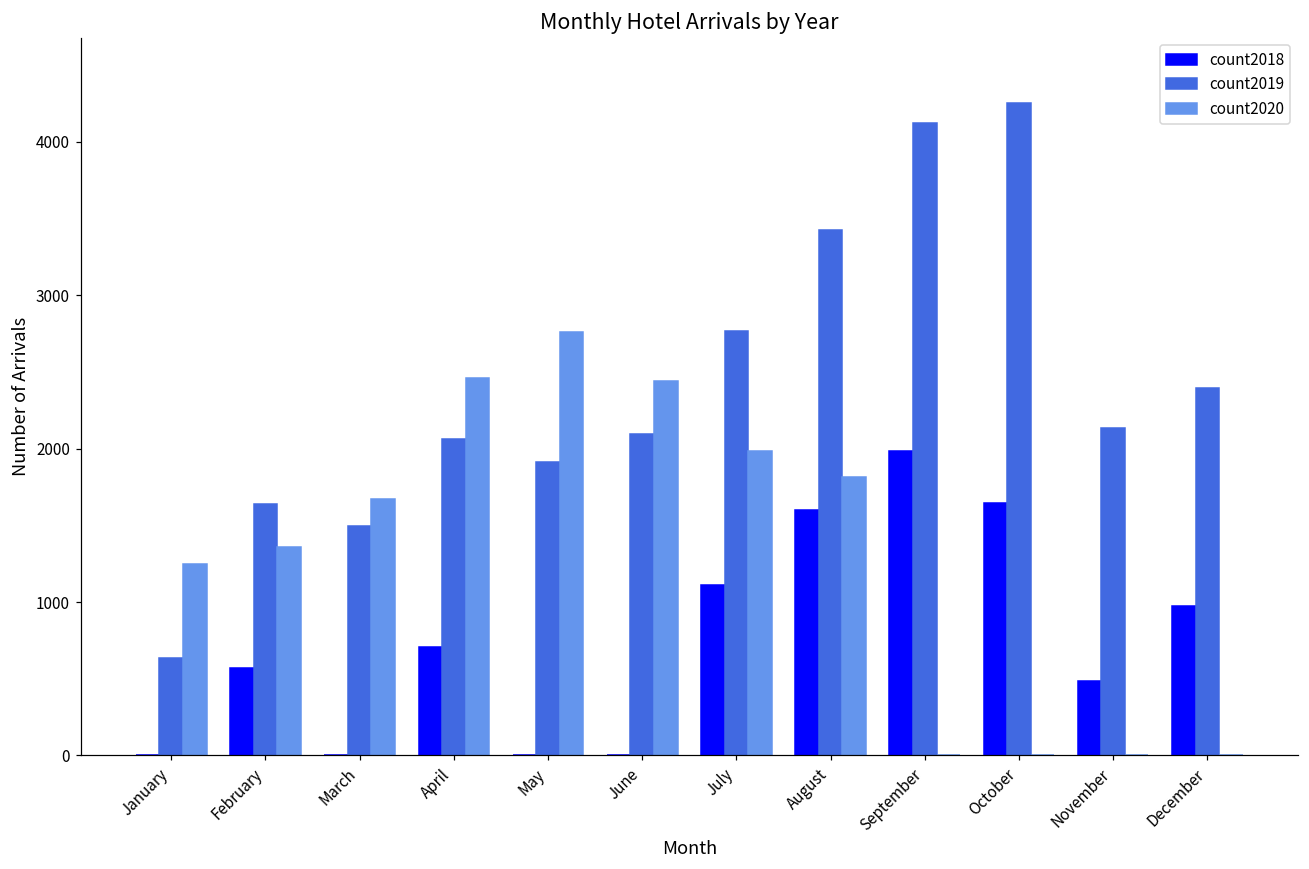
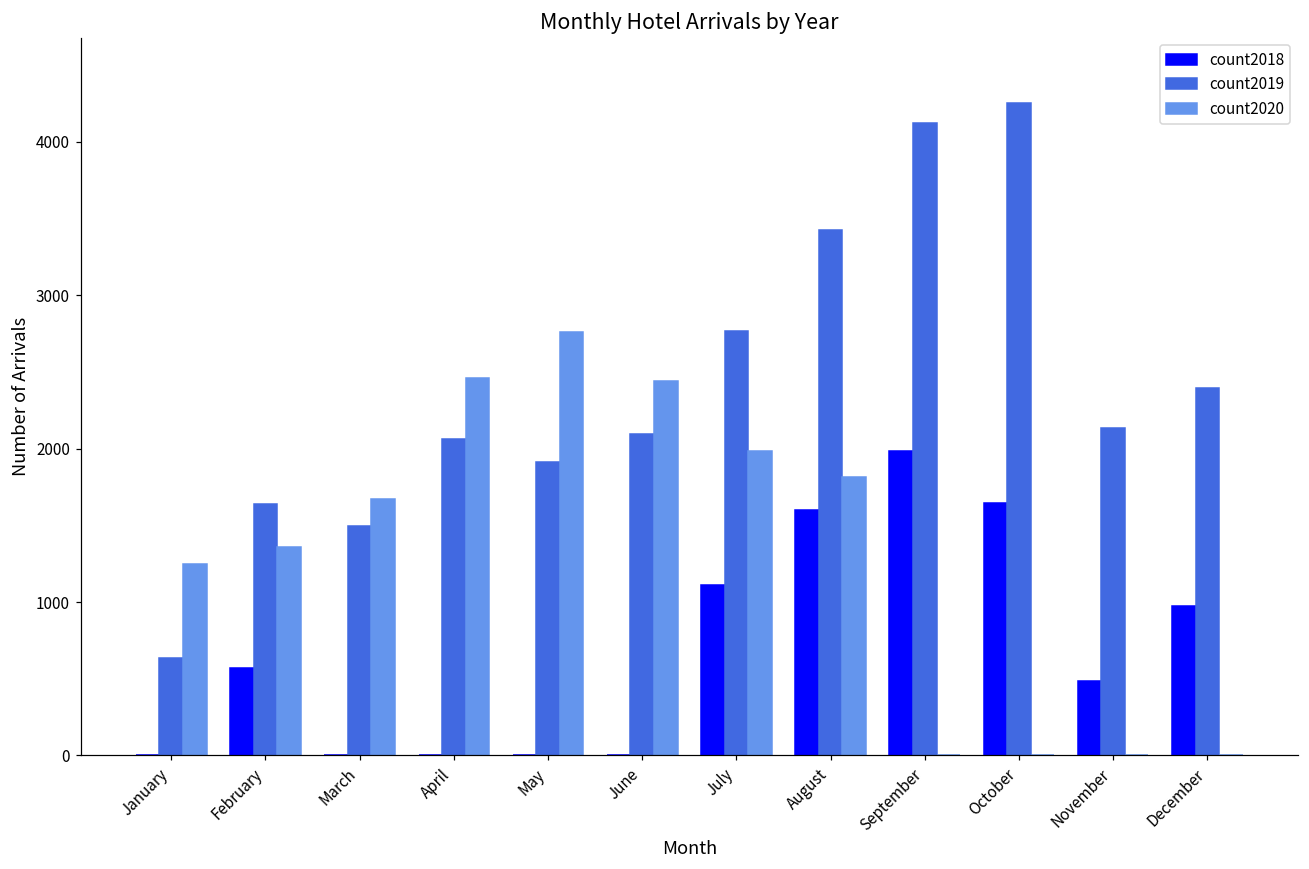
  {
    "count2018": {
      "January": 0,
      "February": 570,
      "March": 0,
-     "April": 710,
+     "April": 0,
      "May": 0,
      "June": 0,
      "July": 1110,
      "August": 1600,
      "September": 1980,
      "October": 1650,
      "November": 490,
      "December": 970
    }
  }
